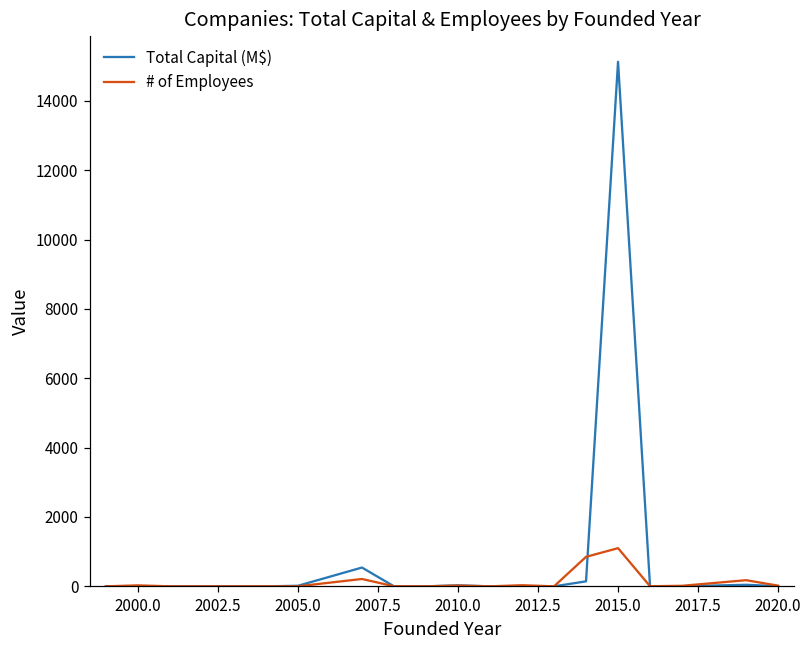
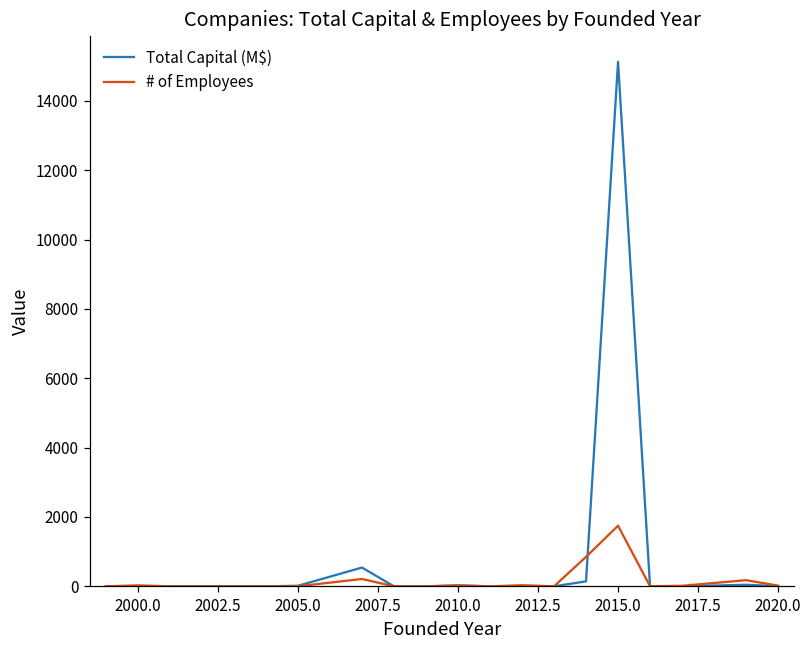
  {
    "Total Capital (M$)": {
      "2015.0": 15100
    },
    "# of Employees": {
-     "2015.0": 1100
+     "2015.0": 1700
    }
  }
